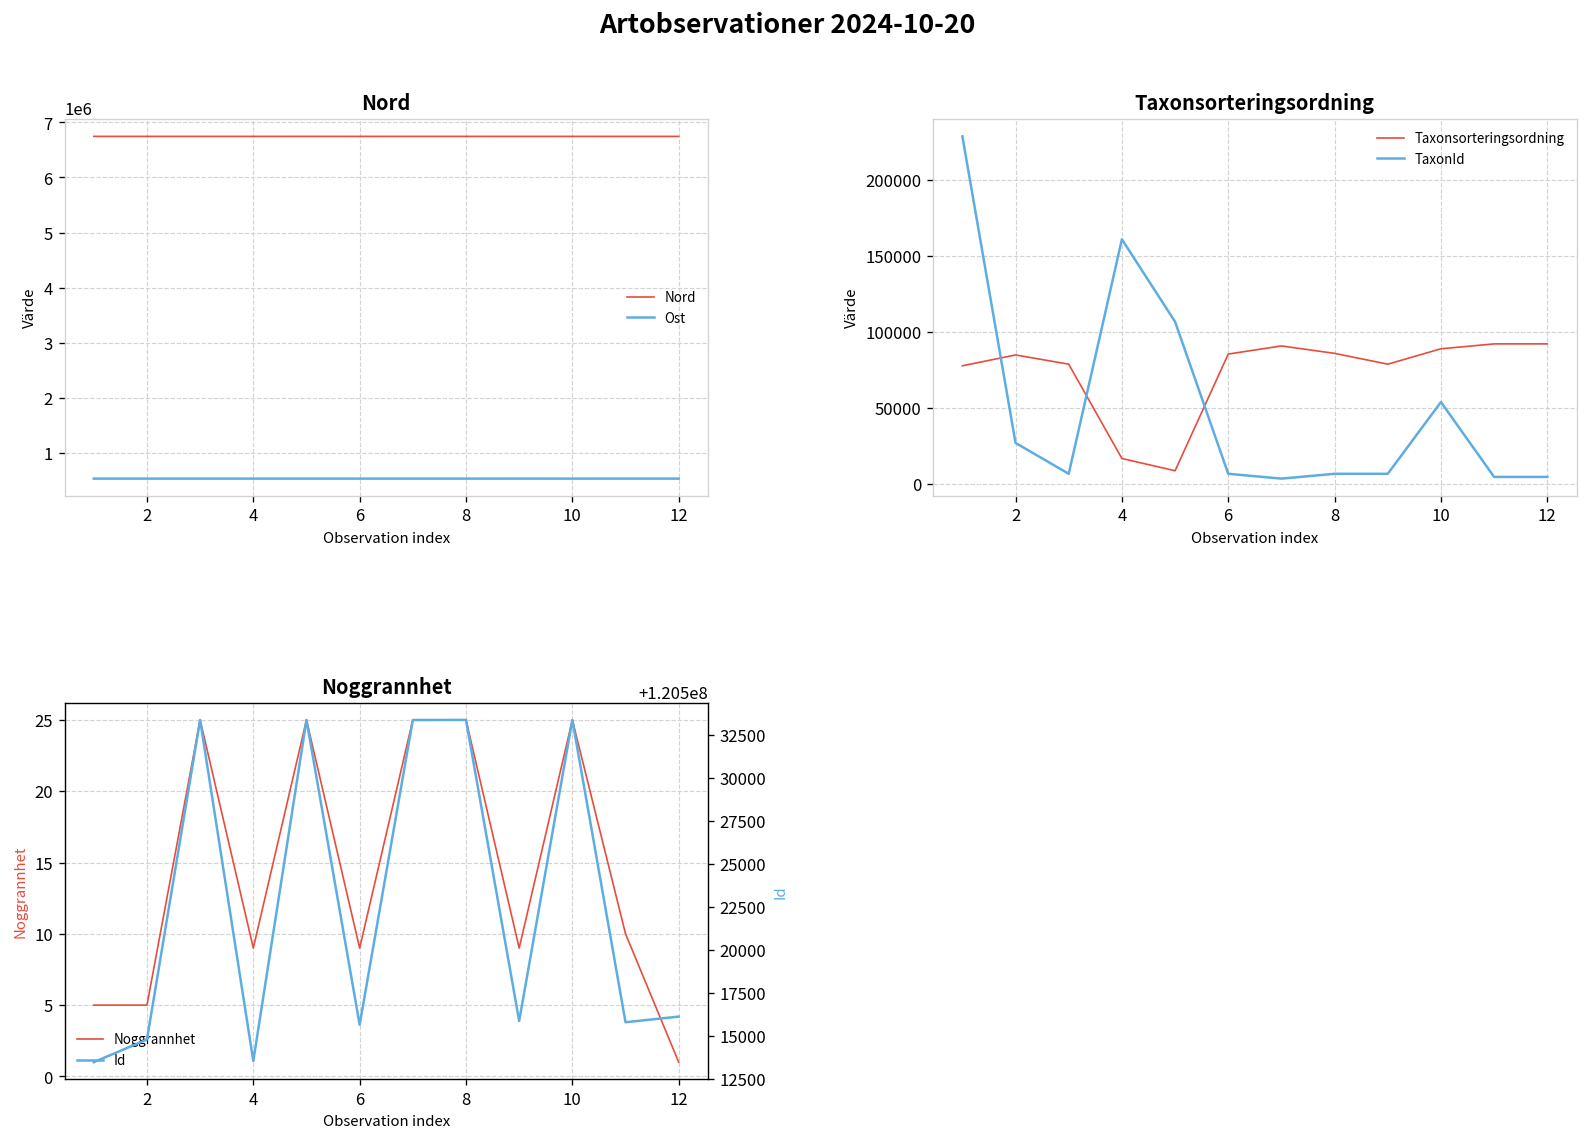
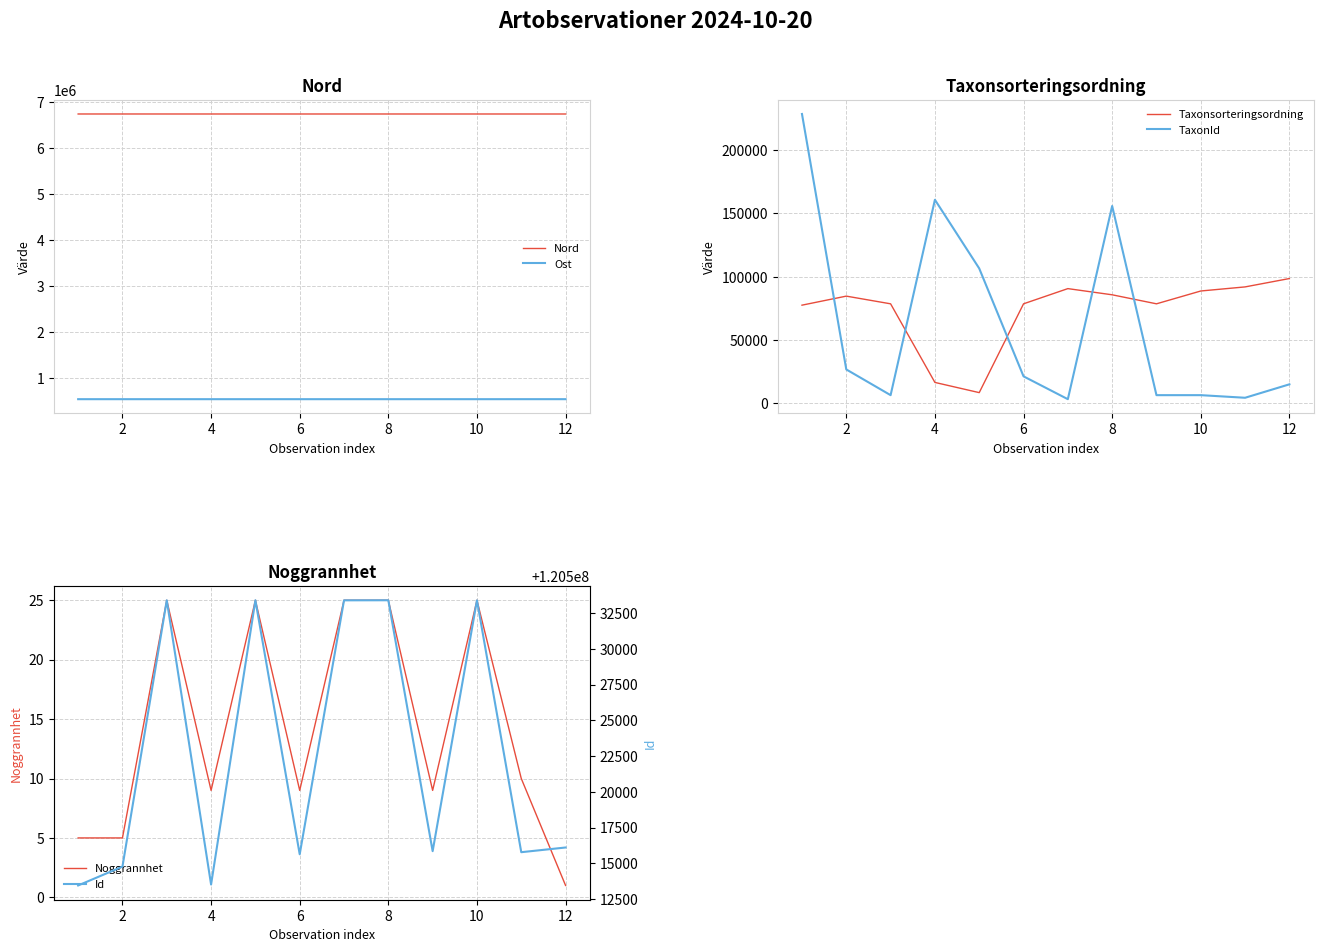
  {
    "Nord": {
      "Nord": {
        "2": 6700000,
        "4": 6700000,
        "6": 6700000,
        "8": 6700000,
        "10": 6700000,
        "12": 6700000
      },
      "Ost": {
        "2": 500000,
        "4": 500000,
        "6": 500000,
        "8": 500000,
        "10": 500000,
        "12": 500000
      }
    },
    "Taxonsorteringsordning": {
      "Taxonsorteringsordning": {
        "2": 85000,
        "4": 16000,
-       "6": 85000,
+       "6": 79000,
        "8": 86000,
        "10": 89000,
-       "12": 92000
+       "12": 99000
      },
      "TaxonId": {
        "2": 27000,
        "4": 161000,
-       "6": 6000,
-       "8": 6000,
-       "10": 54000,
-       "12": 4000
+       "6": 21000,
+       "8": 156000,
+       "10": 6000,
+       "12": 15000
      }
    }
  }
